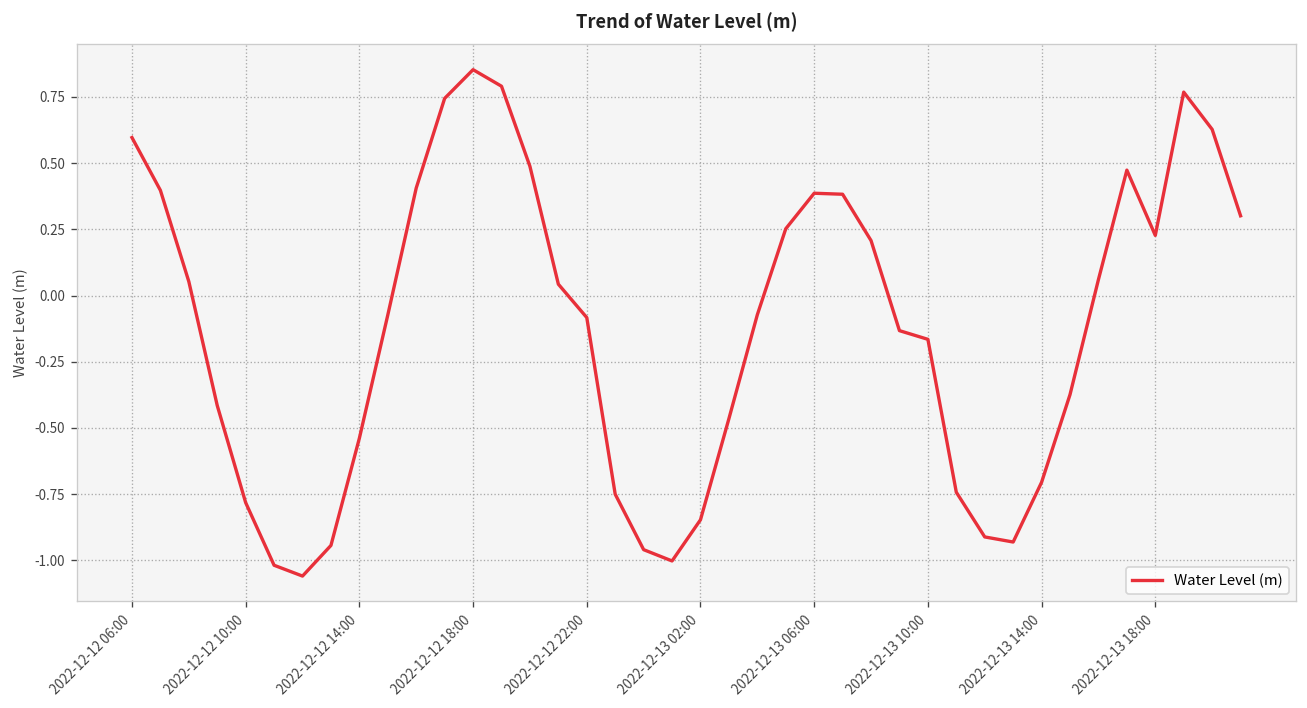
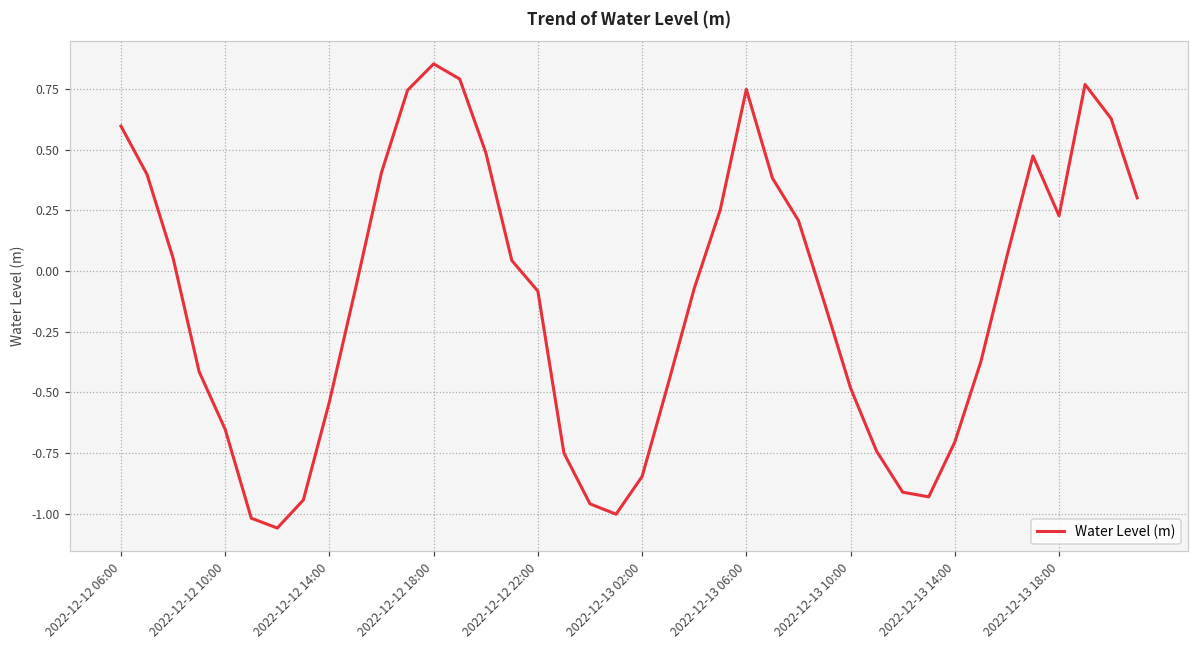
  {
    "2022-12-12 06:00": 0.60,
-   "2022-12-12 10:00": -0.78,
+   "2022-12-12 10:00": -0.65,
    "2022-12-12 14:00": -0.54,
    "2022-12-12 18:00": 0.85,
    "2022-12-12 22:00": -0.08,
    "2022-12-13 02:00": -0.85,
-   "2022-12-13 06:00": 0.39,
-   "2022-12-13 10:00": -0.17,
+   "2022-12-13 06:00": 0.75,
+   "2022-12-13 10:00": -0.48,
    "2022-12-13 14:00": -0.71,
    "2022-12-13 18:00": 0.23
  }
